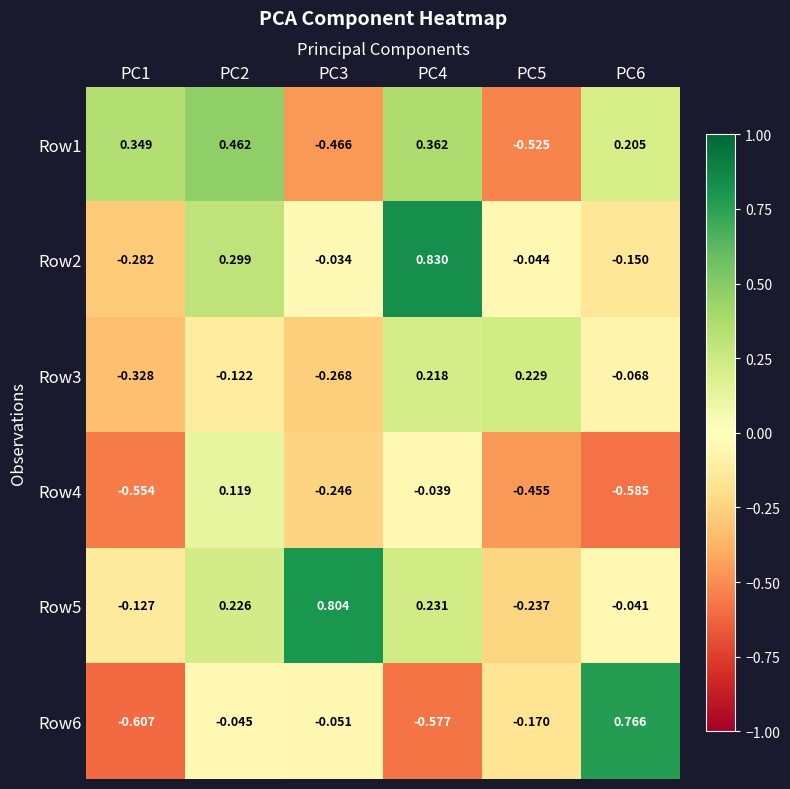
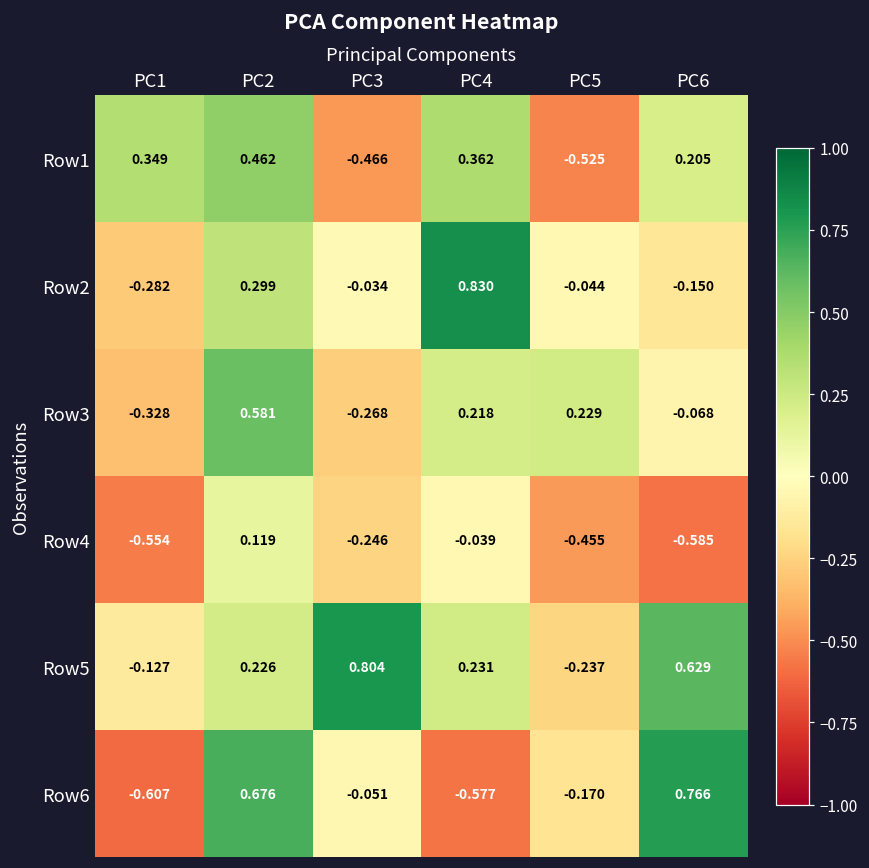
  {
    "Row1": {
      "PC1": 0.349,
      "PC2": 0.462,
      "PC3": -0.466,
      "PC4": 0.362,
      "PC5": -0.525,
      "PC6": 0.205
    },
    "Row2": {
      "PC1": -0.282,
      "PC2": 0.299,
      "PC3": -0.034,
      "PC4": 0.830,
      "PC5": -0.044,
      "PC6": -0.150
    },
    "Row3": {
      "PC1": -0.328,
-     "PC2": -0.122,
+     "PC2": 0.581,
      "PC3": -0.268,
      "PC4": 0.218,
      "PC5": 0.229,
      "PC6": -0.068
    },
    "Row4": {
      "PC1": -0.554,
      "PC2": 0.119,
      "PC3": -0.246,
      "PC4": -0.039,
      "PC5": -0.455,
      "PC6": -0.585
    },
    "Row5": {
      "PC1": -0.127,
      "PC2": 0.226,
      "PC3": 0.804,
      "PC4": 0.231,
      "PC5": -0.237,
-     "PC6": -0.041
+     "PC6": 0.629
    },
    "Row6": {
      "PC1": -0.607,
-     "PC2": -0.045,
+     "PC2": 0.676,
      "PC3": -0.051,
      "PC4": -0.577,
      "PC5": -0.170,
      "PC6": 0.766
    }
  }
